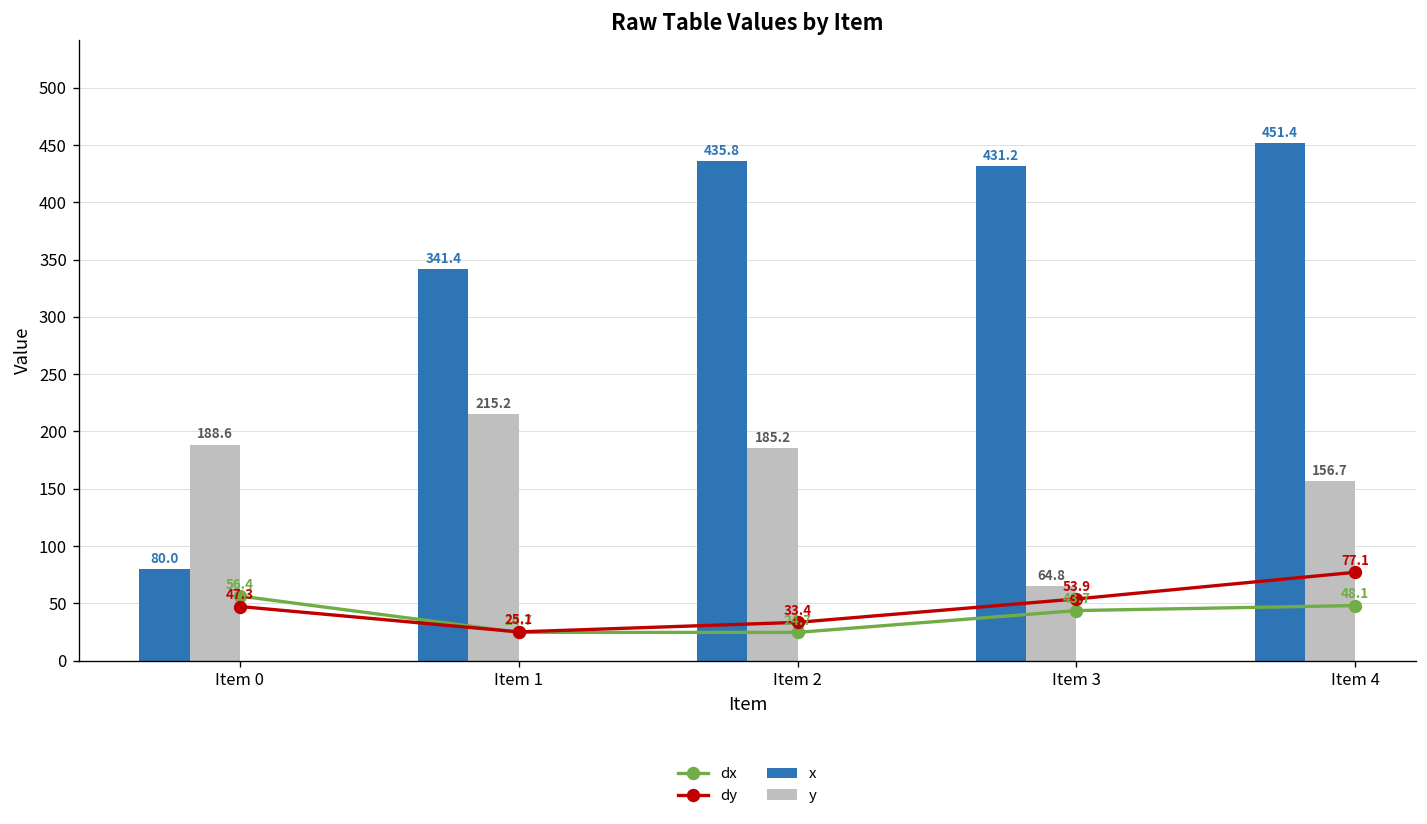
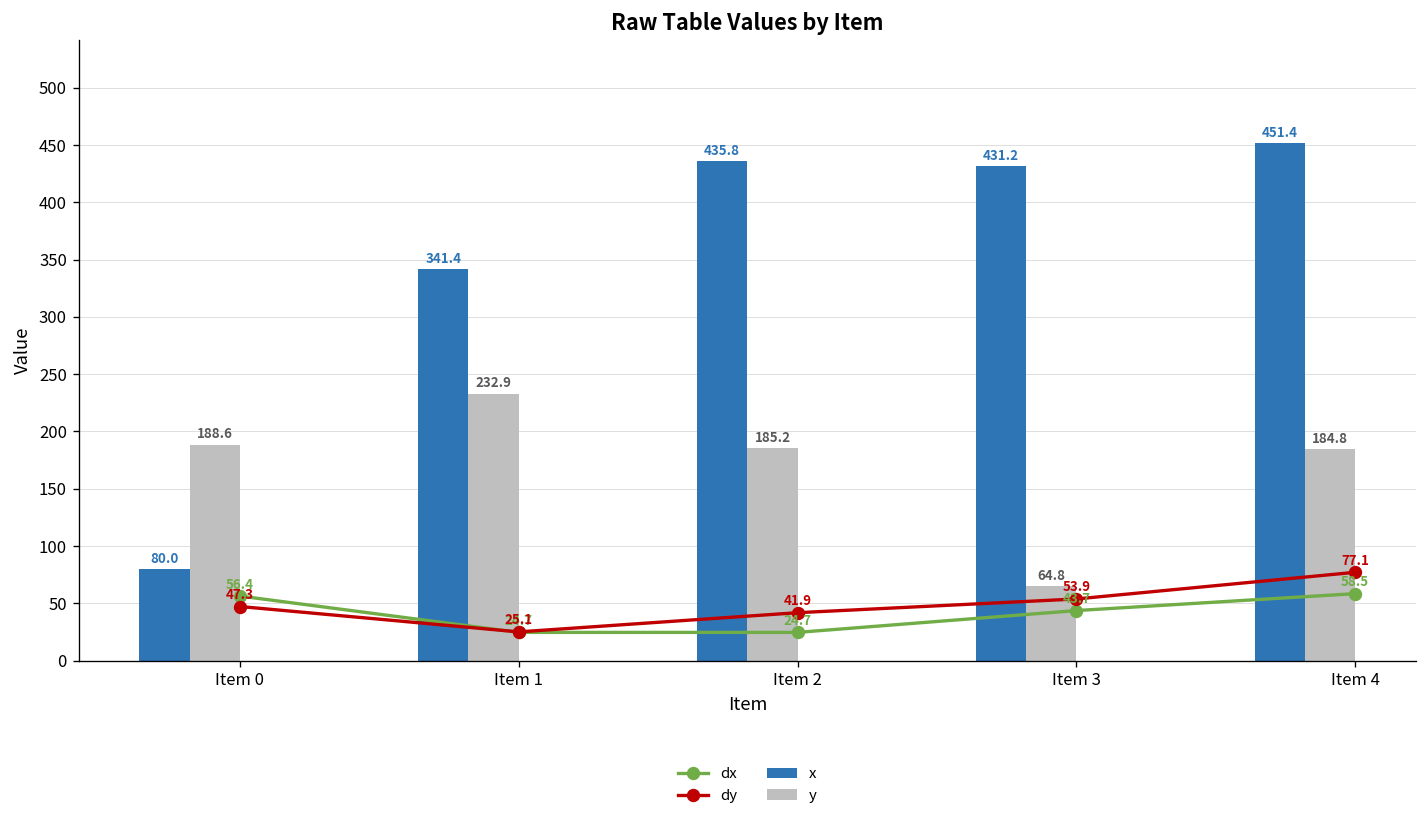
  {
    "x": {
      "Item 0": 80.0,
      "Item 1": 341.4,
      "Item 2": 435.8,
      "Item 3": 431.2,
      "Item 4": 451.4
    },
    "dx": {
-     "Item 4": 48.1
+     "Item 4": 58.5
    },
    "y": {
      "Item 0": 188.6,
-     "Item 1": 215.2,
+     "Item 1": 232.9,
      "Item 2": 185.2,
      "Item 3": 64.8,
-     "Item 4": 156.7
+     "Item 4": 184.8
    },
    "dy": {
-     "Item 2": 33.4,
+     "Item 2": 41.9,
      "Item 4": 77.1
    }
  }
